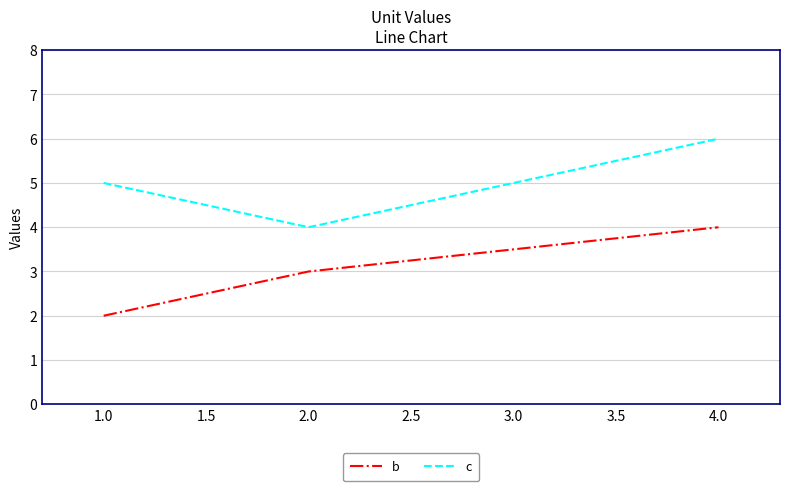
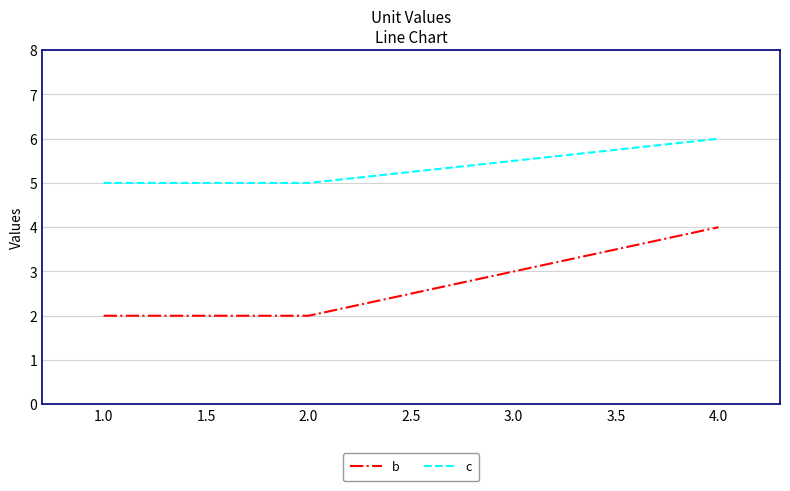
  {
    "b": {
      "1.0": 2,
-     "2.0": 3,
+     "2.0": 2,
      "4.0": 4
    },
    "c": {
      "1.0": 5,
-     "2.0": 4,
+     "2.0": 5,
      "4.0": 6
    }
  }
